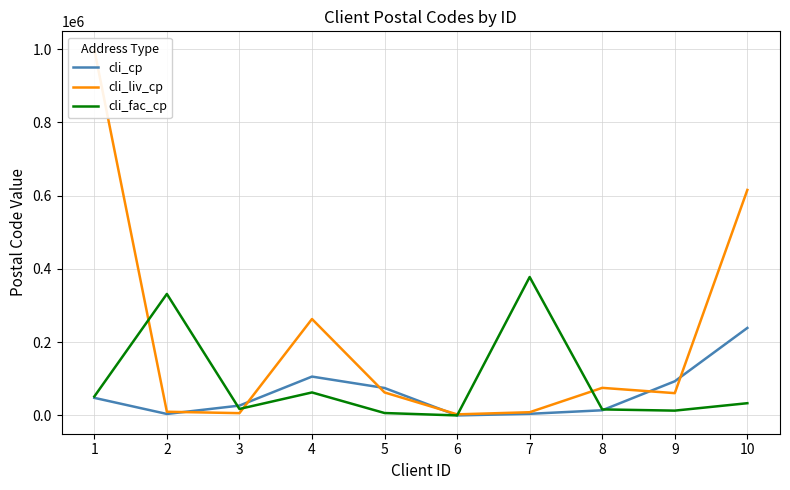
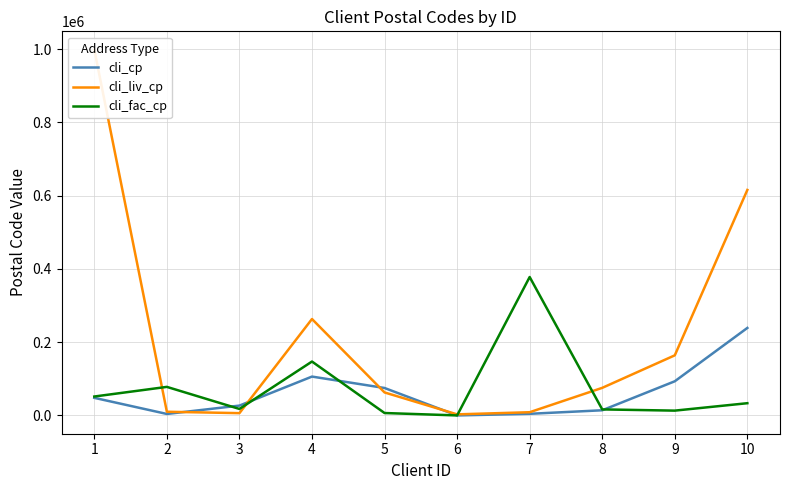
  {
    "cli_cp": {
      "3": 30000,
      "4": 110000,
      "5": 70000,
      "9": 90000,
      "10": 240000
    },
    "cli_liv_cp": {
      "3": 10000,
      "4": 260000,
      "5": 60000,
      "8": 80000,
-     "9": 60000,
+     "9": 160000,
      "10": 620000
    },
    "cli_fac_cp": {
-     "2": 330000,
+     "2": 80000,
      "3": 20000,
-     "4": 60000,
+     "4": 150000,
      "5": 10000,
      "7": 380000,
      "9": 10000,
      "10": 30000
    }
  }
